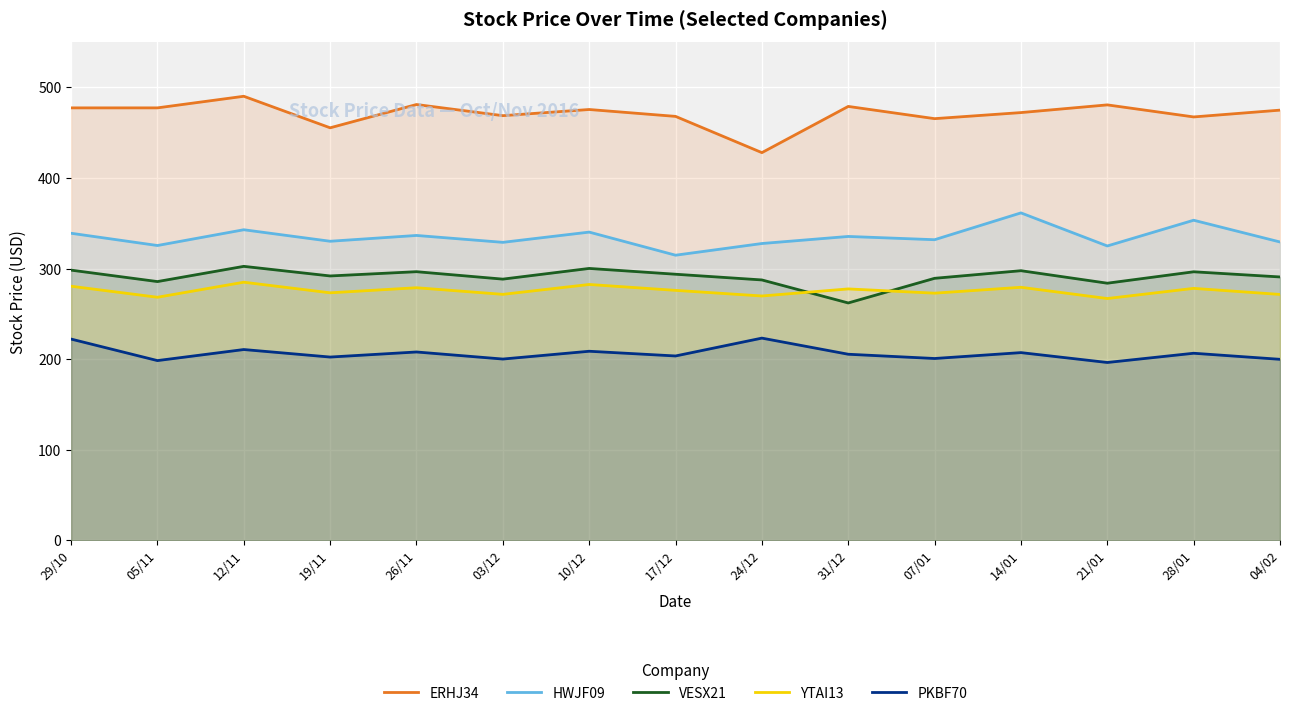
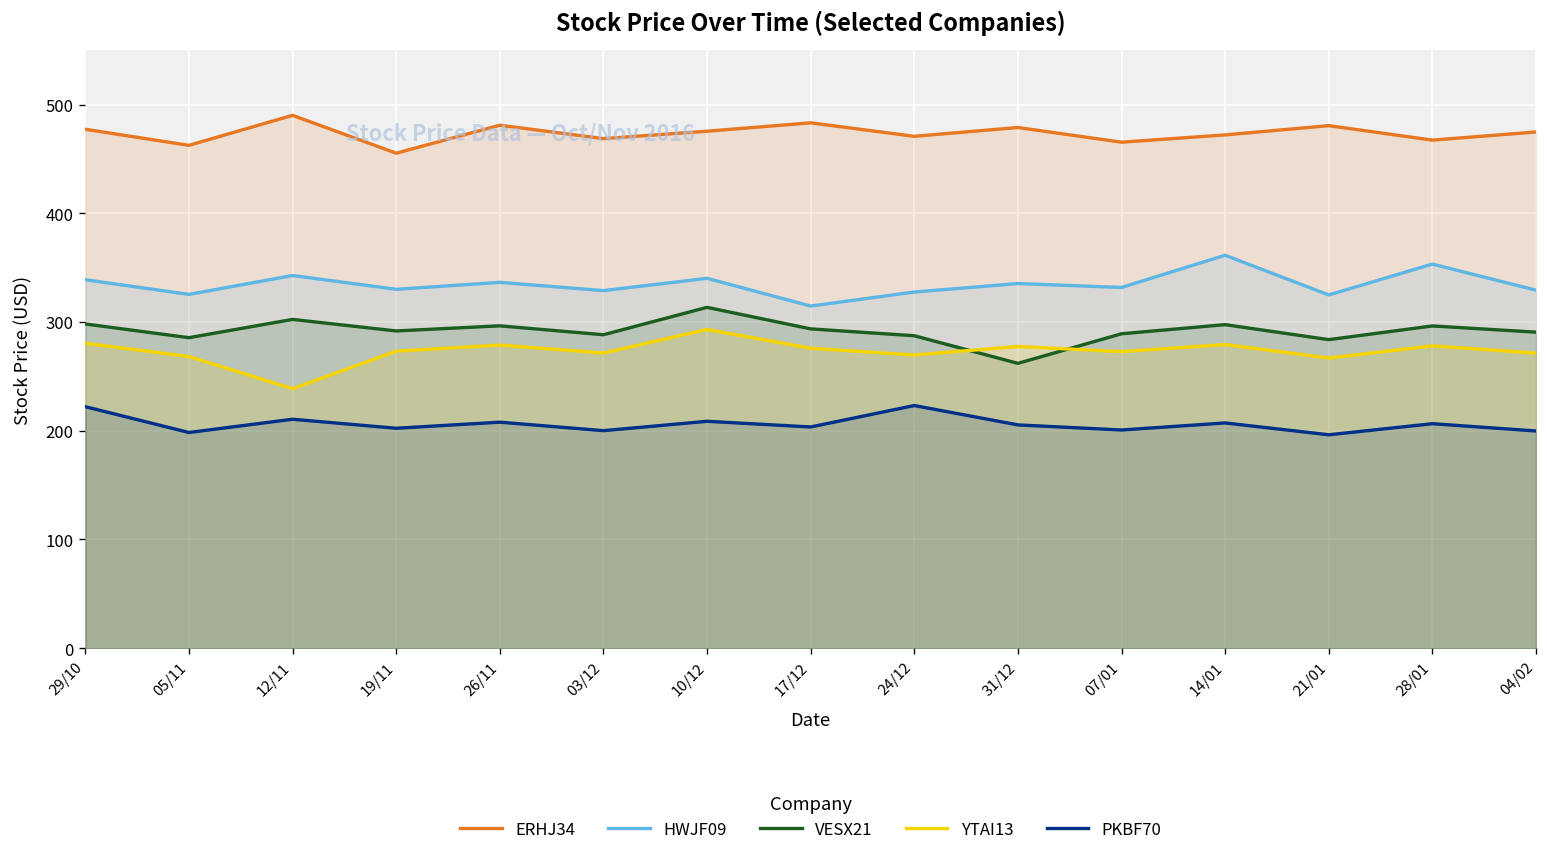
  {
    "ERHJ34": {
      "29/10": 480,
-     "05/11": 480,
+     "05/11": 460,
      "12/11": 490,
      "19/11": 460,
      "10/12": 480,
-     "17/12": 470,
-     "24/12": 430,
+     "17/12": 480,
+     "24/12": 470,
      "31/12": 480,
      "07/01": 470,
      "14/01": 470,
      "21/01": 480,
      "28/01": 470,
      "04/02": 470
    },
    "HWJF09": {
      "29/10": 340,
      "05/11": 330,
      "12/11": 340,
      "19/11": 330,
      "26/11": 340,
      "03/12": 330,
      "10/12": 340,
      "17/12": 310,
      "24/12": 330,
      "31/12": 340,
      "07/01": 330,
      "14/01": 360,
      "21/01": 320,
      "28/01": 350,
      "04/02": 330
    },
    "VESX21": {
      "29/10": 300,
      "05/11": 290,
      "12/11": 300,
      "19/11": 290,
      "26/11": 300,
      "03/12": 290,
-     "10/12": 300,
+     "10/12": 310,
      "17/12": 290,
      "24/12": 290,
      "31/12": 260,
      "07/01": 290,
      "14/01": 300,
      "21/01": 280,
      "28/01": 300,
      "04/02": 290
    },
    "YTAI13": {
      "29/10": 280,
      "05/11": 270,
-     "12/11": 280,
+     "12/11": 240,
      "19/11": 270,
      "26/11": 280,
      "03/12": 270,
-     "10/12": 280,
+     "10/12": 290,
      "17/12": 280,
      "24/12": 270,
      "31/12": 280,
      "07/01": 270,
      "14/01": 280,
      "21/01": 270,
      "28/01": 280,
      "04/02": 270
    },
    "PKBF70": {
      "29/10": 220,
      "05/11": 200,
      "12/11": 210,
      "19/11": 200,
      "26/11": 210,
      "03/12": 200,
      "10/12": 210,
      "17/12": 200,
      "24/12": 220,
      "31/12": 210,
      "07/01": 200,
      "14/01": 210,
      "21/01": 200,
      "28/01": 210,
      "04/02": 200
    }
  }
